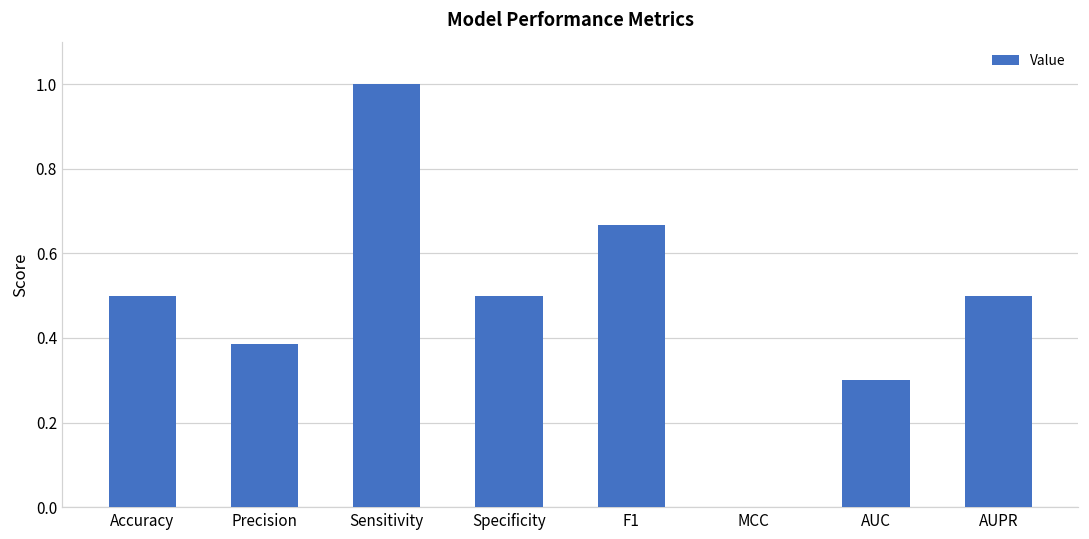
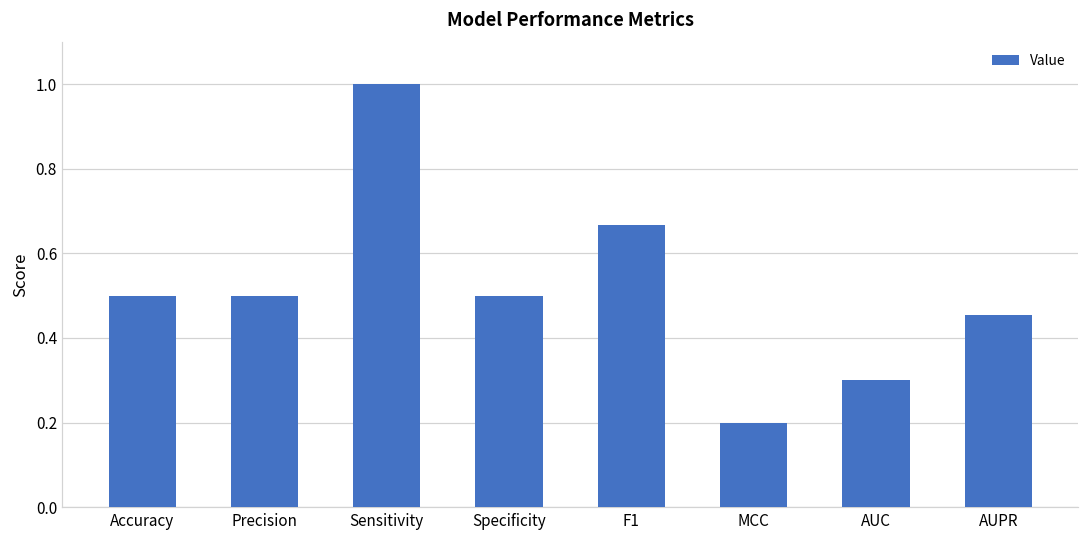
  {
    "Accuracy": 0.50,
-   "Precision": 0.39,
+   "Precision": 0.50,
    "Sensitivity": 1.00,
    "Specificity": 0.50,
    "F1": 0.67,
-   "MCC": 0.0,
+   "MCC": 0.2,
    "AUC": 0.30,
-   "AUPR": 0.50
+   "AUPR": 0.45
  }
